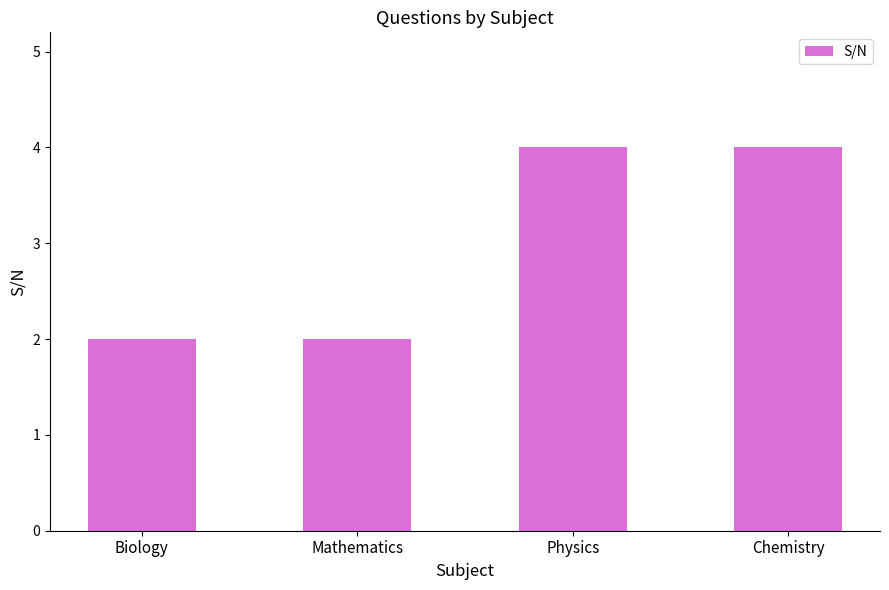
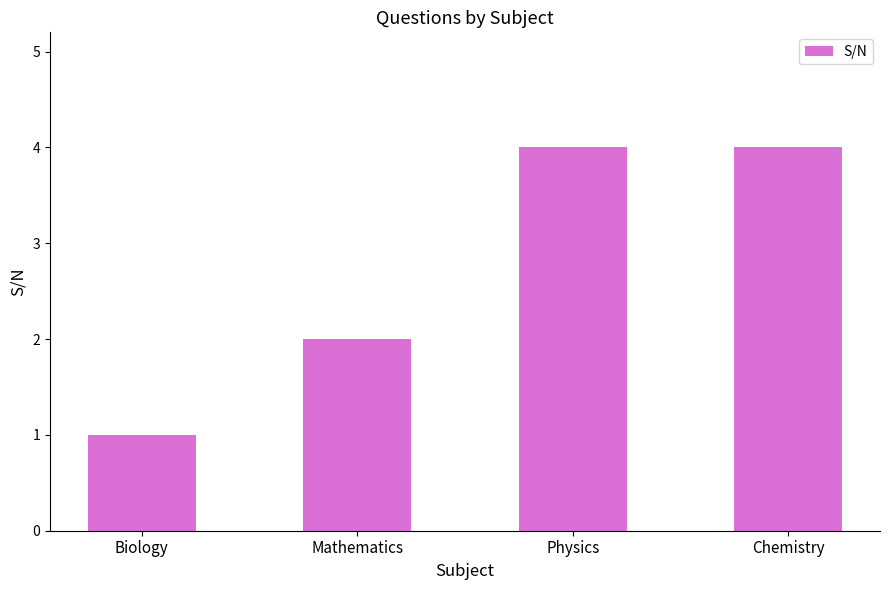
  {
-   "Biology": 2,
+   "Biology": 1,
    "Mathematics": 2,
    "Physics": 4,
    "Chemistry": 4
  }
